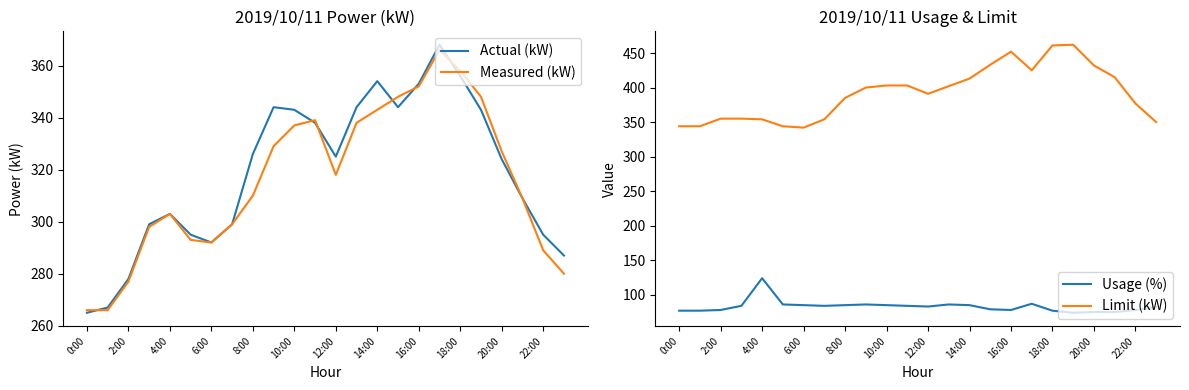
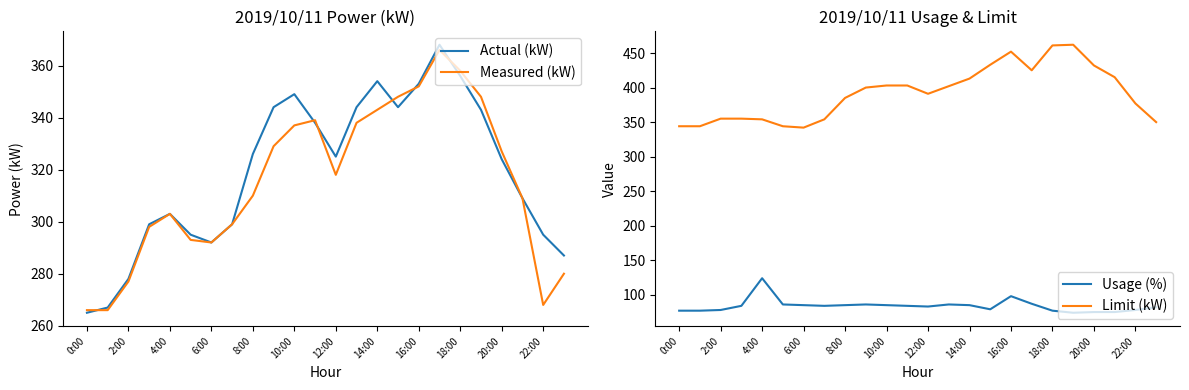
  {
    "2019/10/11 Power (kW)": {
      "Actual (kW)": {
        "0:00": 265,
        "2:00": 278,
        "8:00": 326,
-       "10:00": 343,
+       "10:00": 349,
        "12:00": 325,
        "14:00": 354,
        "16:00": 353,
        "20:00": 324,
        "22:00": 295
      },
      "Measured (kW)": {
        "0:00": 266,
        "2:00": 277,
        "8:00": 310,
        "10:00": 337,
        "12:00": 318,
        "14:00": 343,
        "16:00": 352,
        "20:00": 327,
-       "22:00": 289
+       "22:00": 268
      }
    },
    "2019/10/11 Usage & Limit": {
      "Usage (%)": {
        "0:00": 80,
        "2:00": 80,
        "4:00": 120,
        "6:00": 90,
        "8:00": 90,
        "10:00": 90,
        "12:00": 80,
        "14:00": 90,
-       "16:00": 80,
+       "16:00": 100,
        "18:00": 80
      },
      "Limit (kW)": {
        "0:00": 340,
        "2:00": 360,
        "4:00": 350,
        "6:00": 340,
        "8:00": 390,
        "10:00": 400,
        "12:00": 390,
        "14:00": 410,
        "16:00": 450,
        "18:00": 460,
        "20:00": 430,
        "22:00": 380
      }
    }
  }
